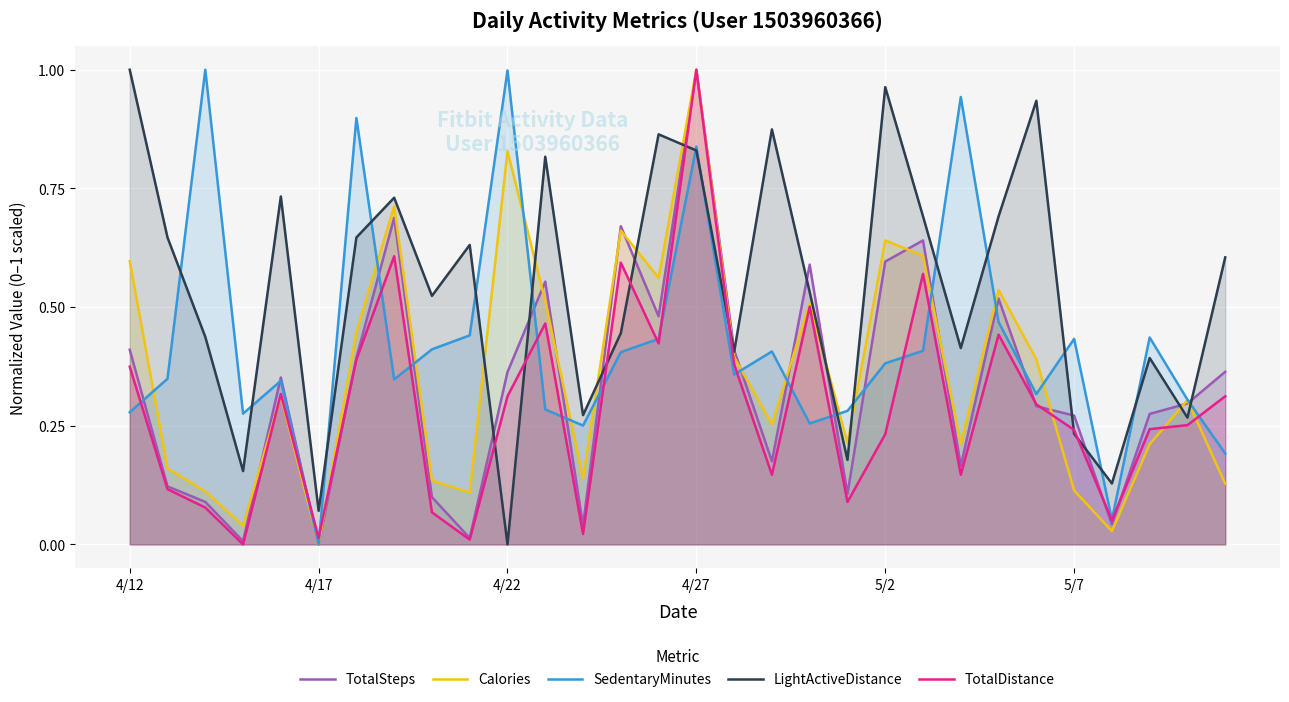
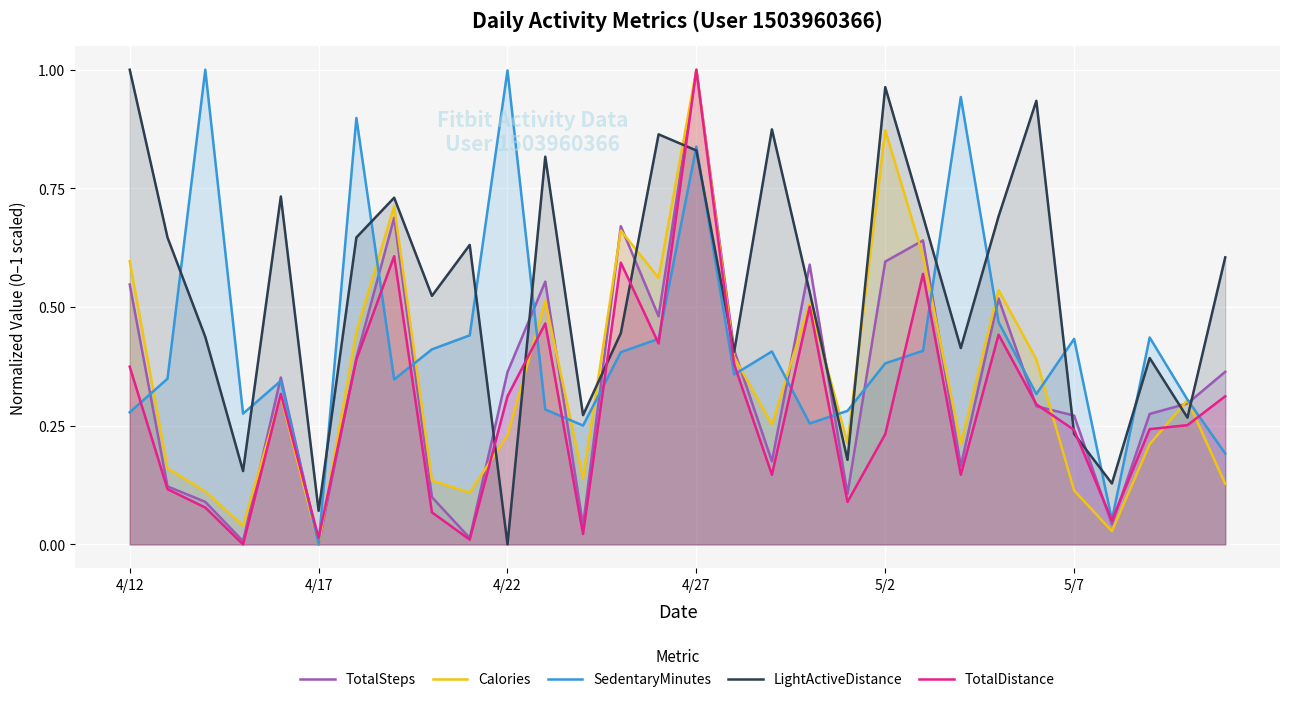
  {
    "TotalSteps": {
-     "4/12": 0.41,
+     "4/12": 0.55,
      "4/22": 0.36,
      "5/2": 0.60,
      "5/7": 0.27
    },
    "Calories": {
      "4/12": 0.60,
-     "4/22": 0.83,
-     "5/2": 0.64,
+     "4/22": 0.23,
+     "5/2": 0.87,
      "5/7": 0.11
    },
    "SedentaryMinutes": {
      "4/12": 0.28,
      "4/22": 1.00,
      "4/27": 0.84,
      "5/2": 0.38,
      "5/7": 0.43
    },
    "LightActiveDistance": {
      "4/12": 1.00,
      "4/17": 0.07,
      "4/22": 0.00,
      "4/27": 0.83,
      "5/2": 0.96,
      "5/7": 0.23
    },
    "TotalDistance": {
      "4/12": 0.37,
      "4/17": 0.01,
      "4/22": 0.31,
      "5/2": 0.23,
      "5/7": 0.24
    }
  }
